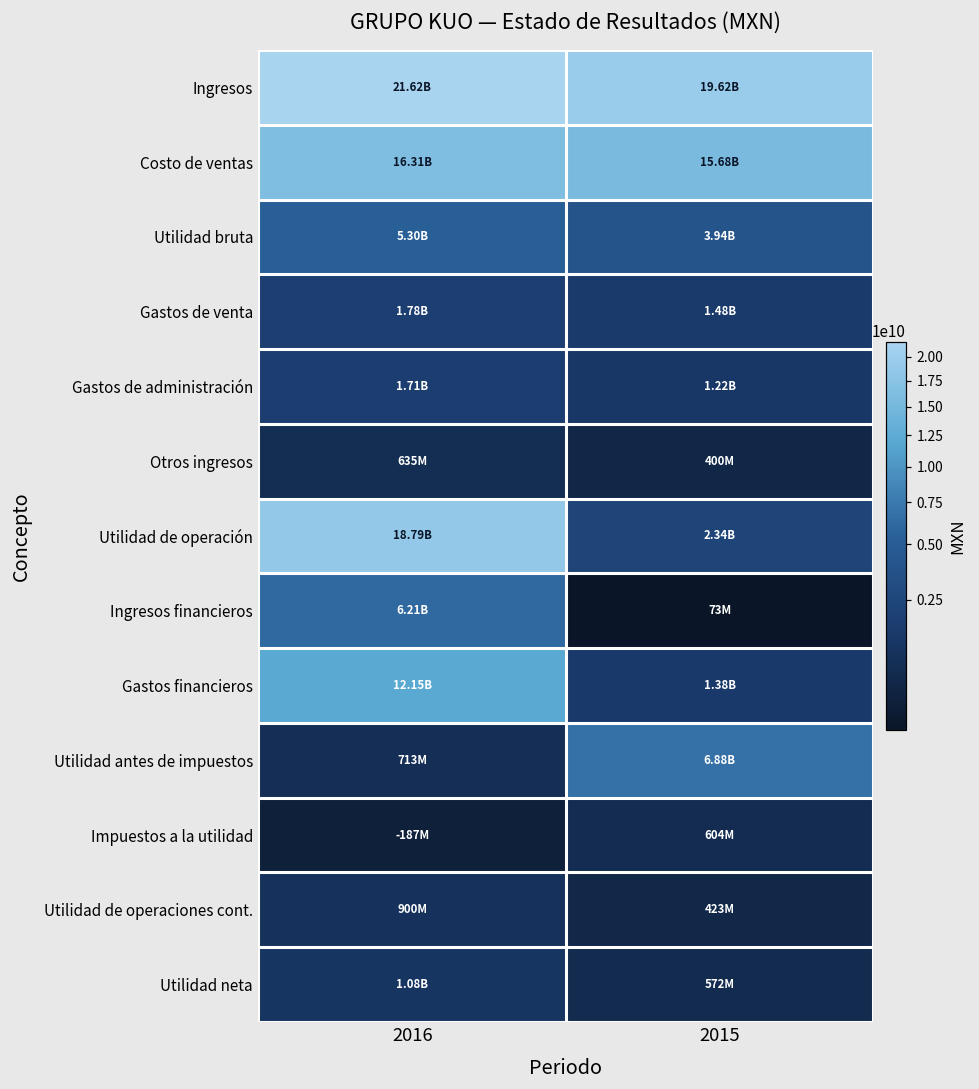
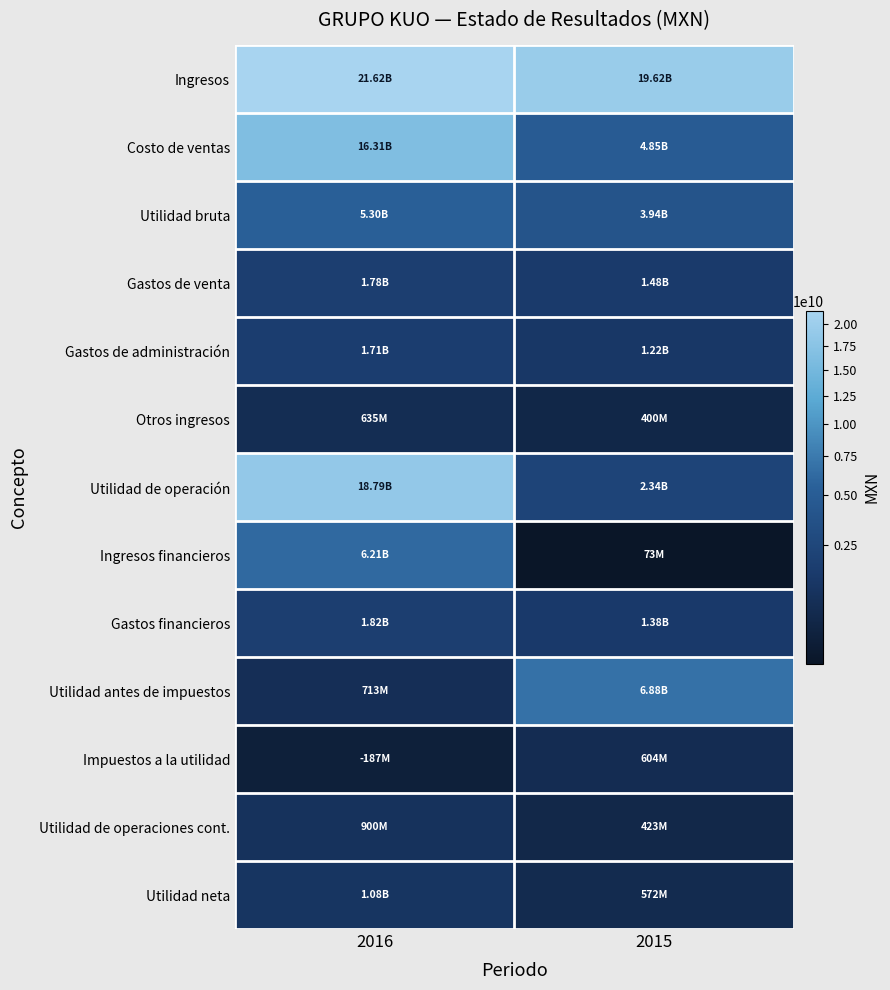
  {
    "Ingresos": {
      "2016": "21.62B",
      "2015": "19.62B"
    },
    "Costo de ventas": {
      "2016": "16.31B",
-     "2015": "15.68B"
+     "2015": "4.85B"
    },
    "Utilidad bruta": {
      "2016": "5.30B",
      "2015": "3.94B"
    },
    "Gastos de venta": {
      "2016": "1.78B",
      "2015": "1.48B"
    },
    "Gastos de administración": {
      "2016": "1.71B",
      "2015": "1.22B"
    },
    "Otros ingresos": {
      "2016": "635M",
      "2015": "400M"
    },
    "Utilidad de operación": {
      "2016": "18.79B",
      "2015": "2.34B"
    },
    "Ingresos financieros": {
      "2016": "6.21B",
      "2015": "73M"
    },
    "Gastos financieros": {
-     "2016": "12.15B",
+     "2016": "1.82B",
      "2015": "1.38B"
    },
    "Utilidad antes de impuestos": {
      "2016": "713M",
      "2015": "6.88B"
    },
    "Impuestos a la utilidad": {
      "2016": "-187M",
      "2015": "604M"
    },
    "Utilidad de operaciones cont.": {
      "2016": "900M",
      "2015": "423M"
    },
    "Utilidad neta": {
      "2016": "1.08B",
      "2015": "572M"
    }
  }
